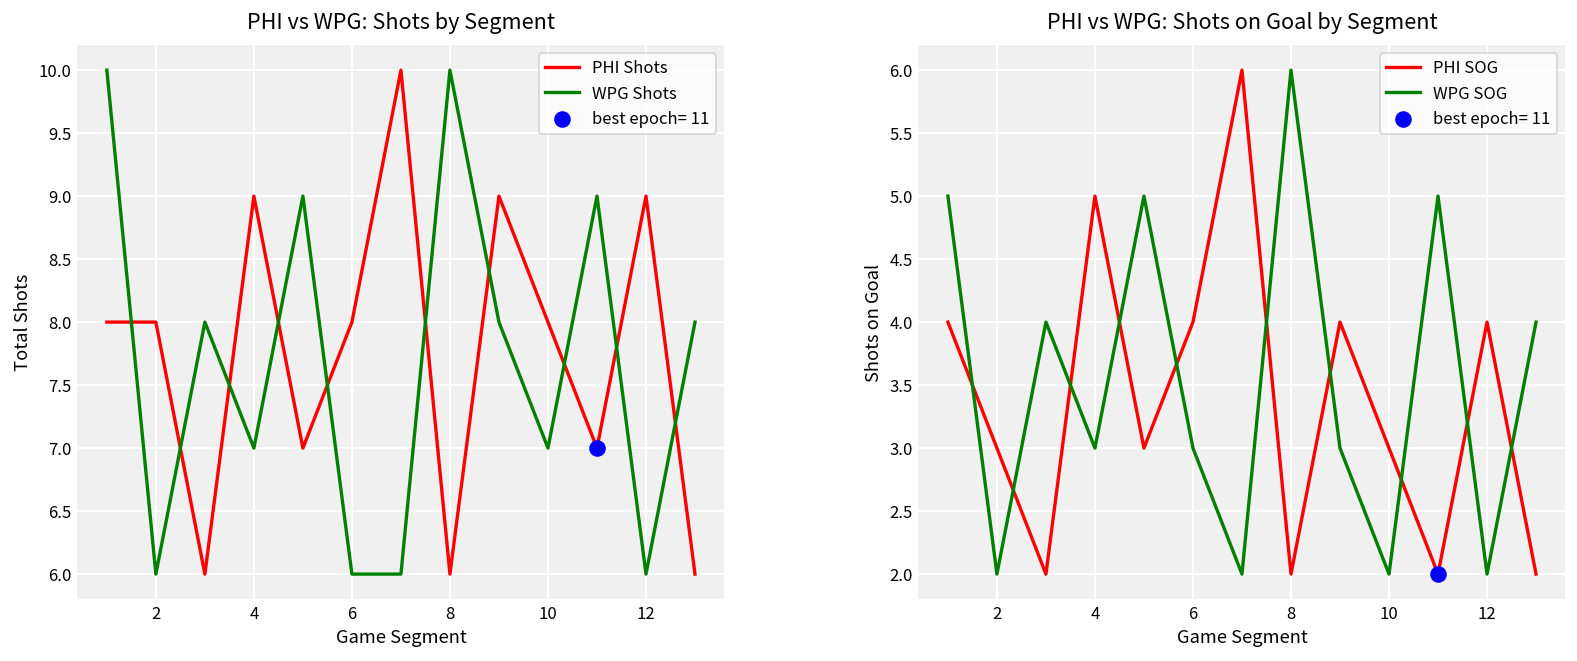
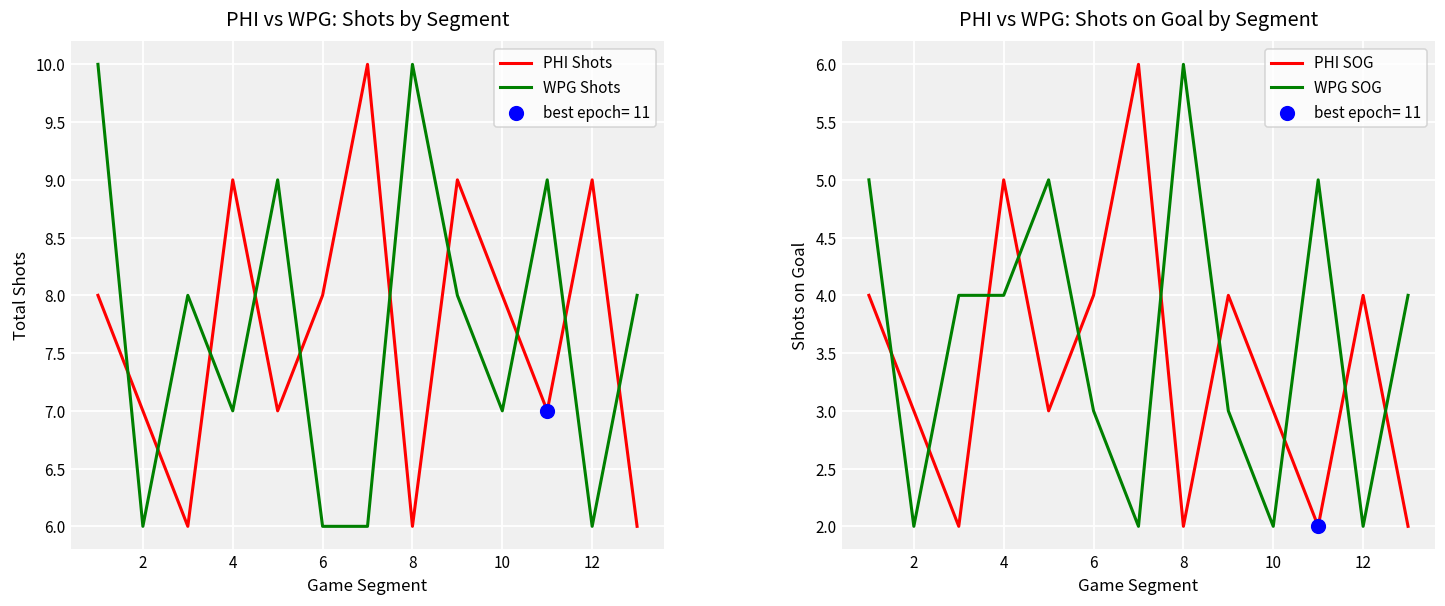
  {
    "PHI vs WPG: Shots by Segment": {
      "PHI Shots": {
-       "2": 8,
+       "2": 7,
        "4": 9,
        "6": 8,
        "8": 6,
        "10": 8,
        "12": 9
      },
      "WPG Shots": {
        "2": 6,
        "4": 7,
        "6": 6,
        "8": 10,
        "10": 7,
        "12": 6
      }
    },
    "PHI vs WPG: Shots on Goal by Segment": {
      "PHI SOG": {
        "2": 3,
        "4": 5,
        "6": 4,
        "8": 2,
        "10": 3,
        "12": 4
      },
      "WPG SOG": {
        "2": 2,
-       "4": 3,
+       "4": 4,
        "6": 3,
        "8": 6,
        "10": 2,
        "12": 2
      }
    }
  }
